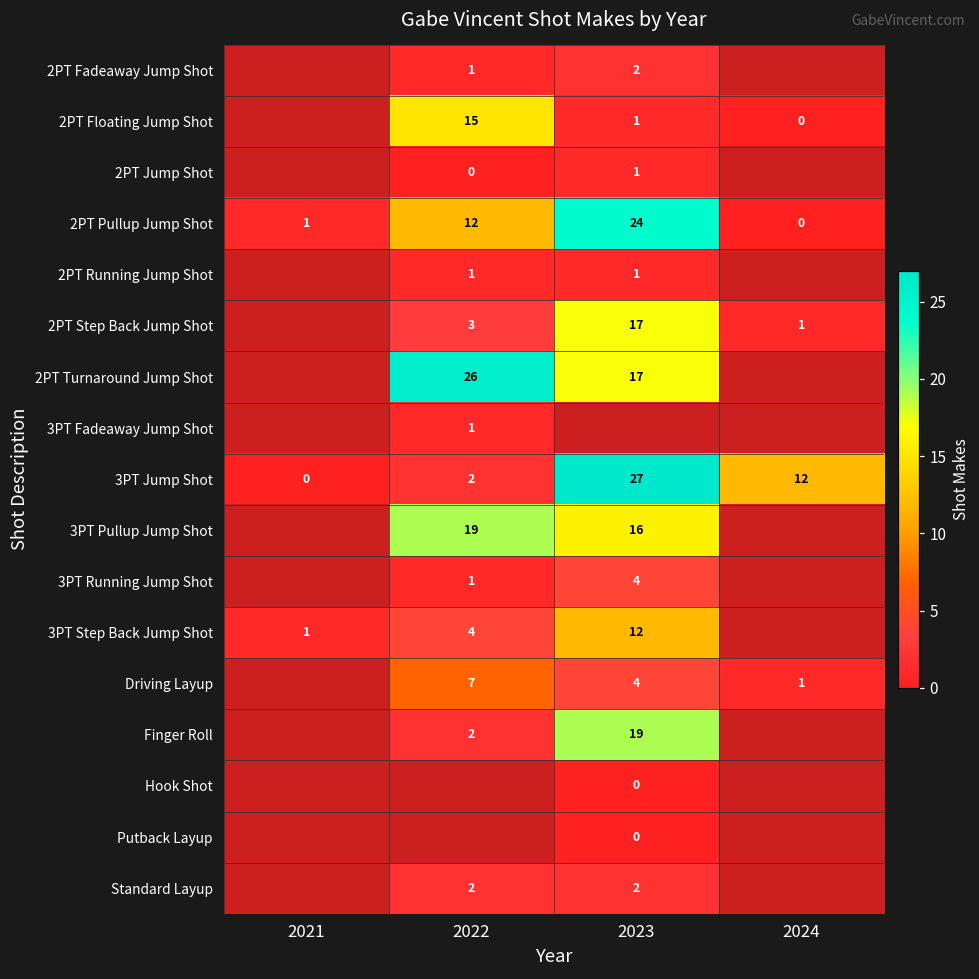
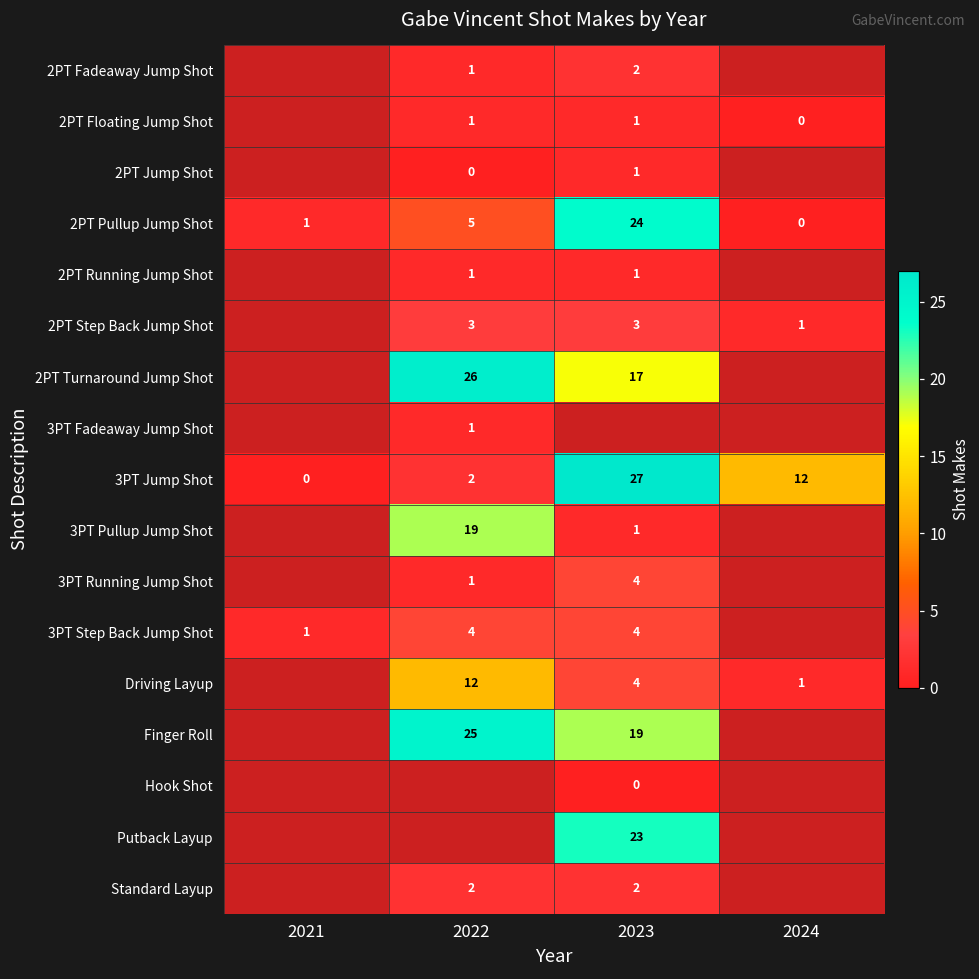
  {
    "2PT Fadeaway Jump Shot": {
      "2022": 1,
      "2023": 2
    },
    "2PT Floating Jump Shot": {
-     "2022": 15,
+     "2022": 1,
      "2023": 1,
      "2024": 0
    },
    "2PT Jump Shot": {
      "2022": 0,
      "2023": 1
    },
    "2PT Pullup Jump Shot": {
      "2021": 1,
-     "2022": 12,
+     "2022": 5,
      "2023": 24,
      "2024": 0
    },
    "2PT Running Jump Shot": {
      "2022": 1,
      "2023": 1
    },
    "2PT Step Back Jump Shot": {
      "2022": 3,
-     "2023": 17,
+     "2023": 3,
      "2024": 1
    },
    "2PT Turnaround Jump Shot": {
      "2022": 26,
      "2023": 17
    },
    "3PT Fadeaway Jump Shot": {
      "2022": 1
    },
    "3PT Jump Shot": {
      "2021": 0,
      "2022": 2,
      "2023": 27,
      "2024": 12
    },
    "3PT Pullup Jump Shot": {
      "2022": 19,
-     "2023": 16
+     "2023": 1
    },
    "3PT Running Jump Shot": {
      "2022": 1,
      "2023": 4
    },
    "3PT Step Back Jump Shot": {
      "2021": 1,
      "2022": 4,
-     "2023": 12
+     "2023": 4
    },
    "Driving Layup": {
-     "2022": 7,
+     "2022": 12,
      "2023": 4,
      "2024": 1
    },
    "Finger Roll": {
-     "2022": 2,
+     "2022": 25,
      "2023": 19
    },
    "Hook Shot": {
      "2023": 0
    },
    "Putback Layup": {
-     "2023": 0
+     "2023": 23
    },
    "Standard Layup": {
      "2022": 2,
      "2023": 2
    }
  }
